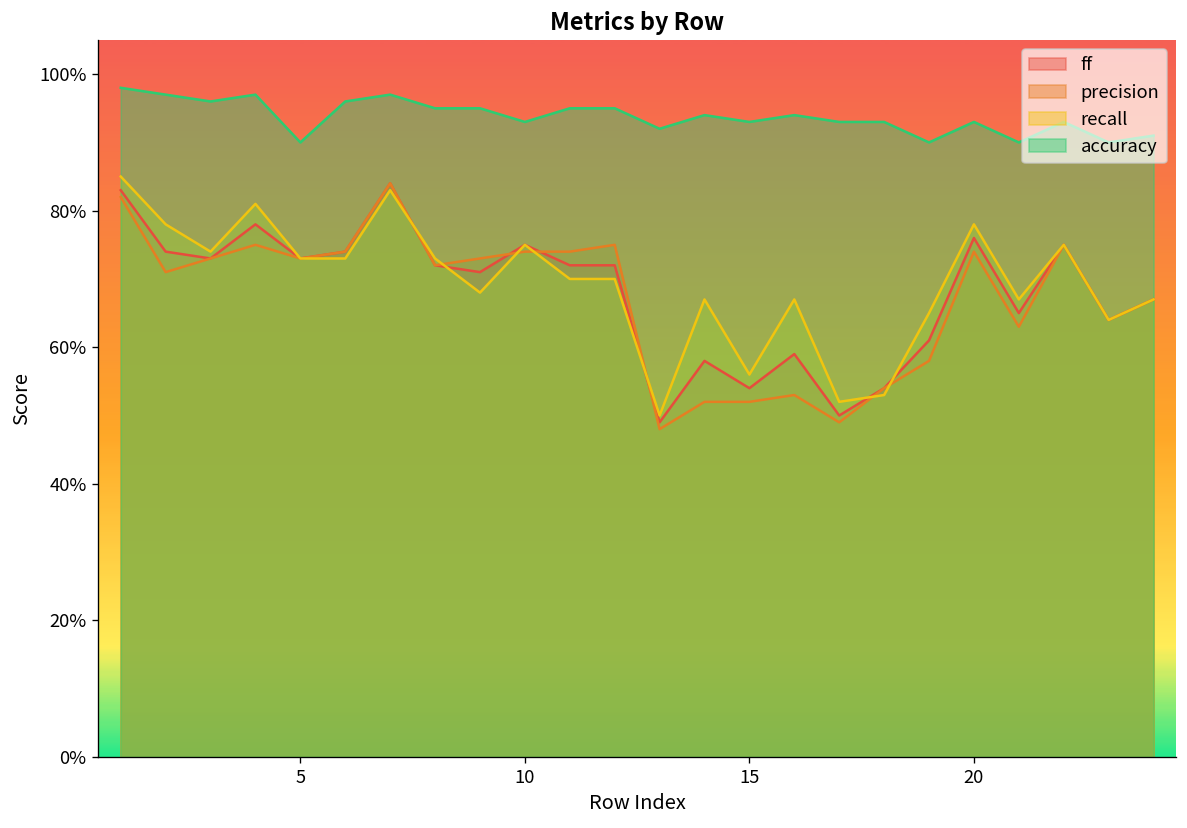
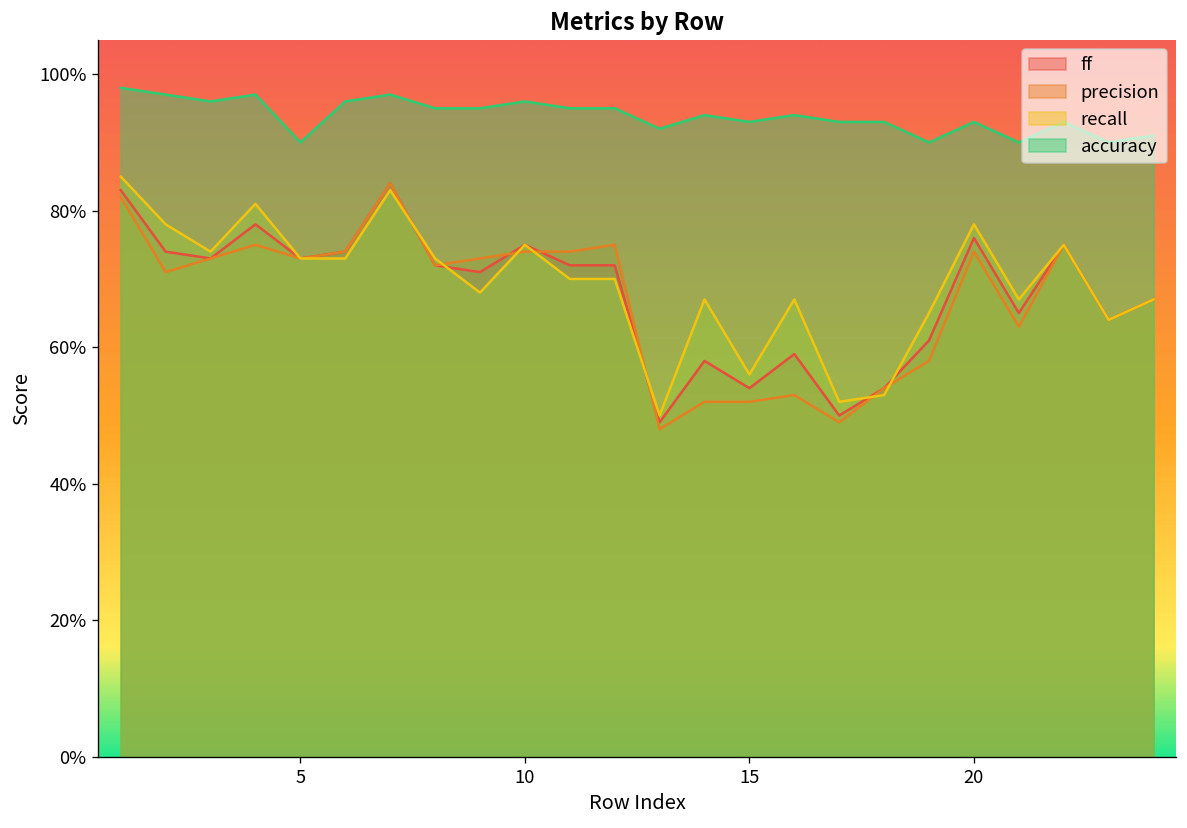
  {
    "accuracy": {
      "5": "90%",
-     "10": "93%",
+     "10": "96%",
      "15": "93%",
      "20": "93%"
    }
  }
